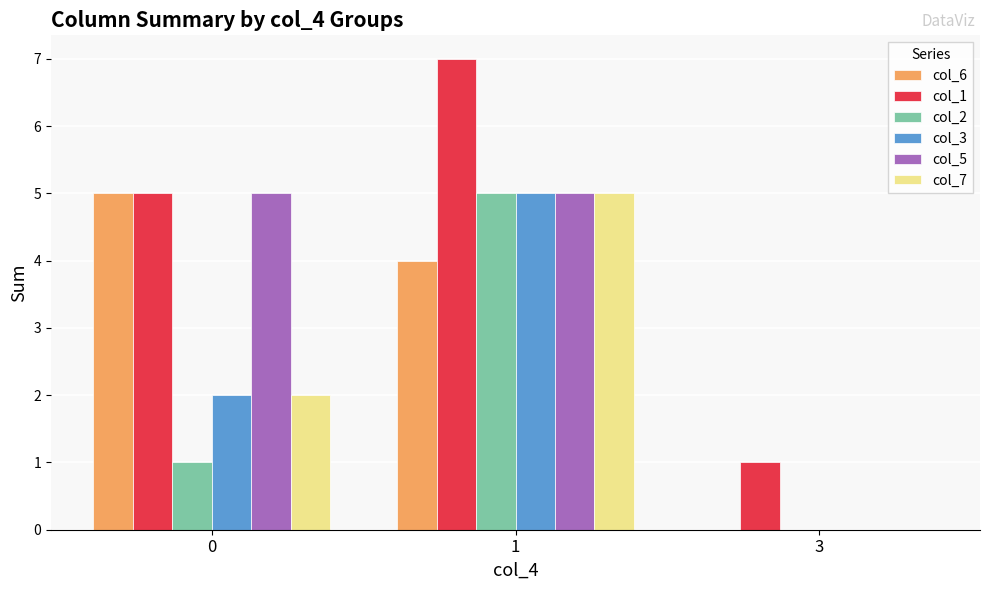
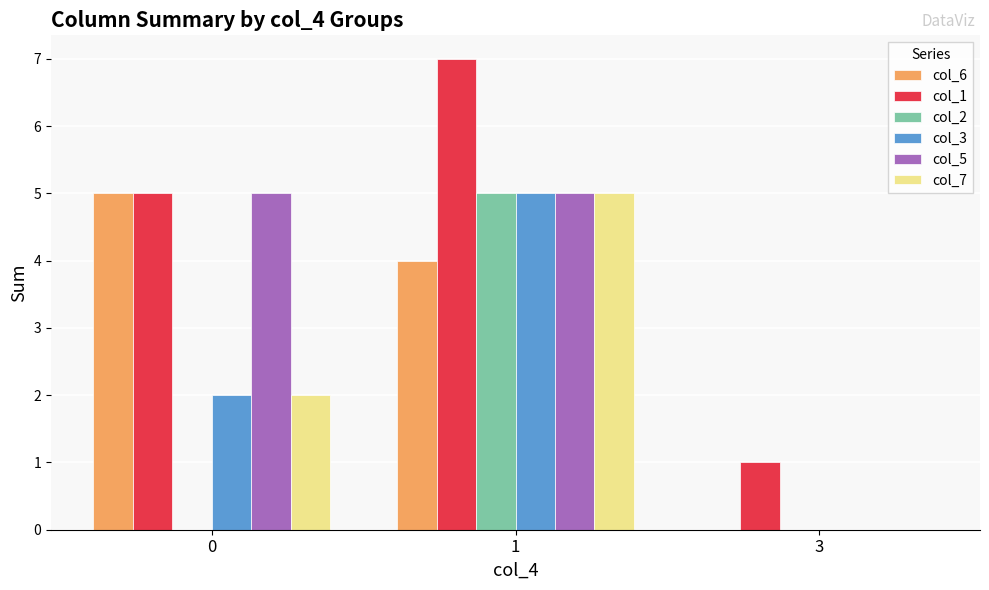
  {
    "col_6": {
      "0": 5,
      "1": 4,
      "3": 0
    },
    "col_1": {
      "0": 5,
      "1": 7,
      "3": 1
    },
    "col_2": {
-     "0": 1,
+     "0": 0,
      "1": 5,
      "3": 0
    },
    "col_3": {
      "0": 2,
      "1": 5,
      "3": 0
    },
    "col_5": {
      "0": 5,
      "1": 5,
      "3": 0
    },
    "col_7": {
      "0": 2,
      "1": 5,
      "3": 0
    }
  }
